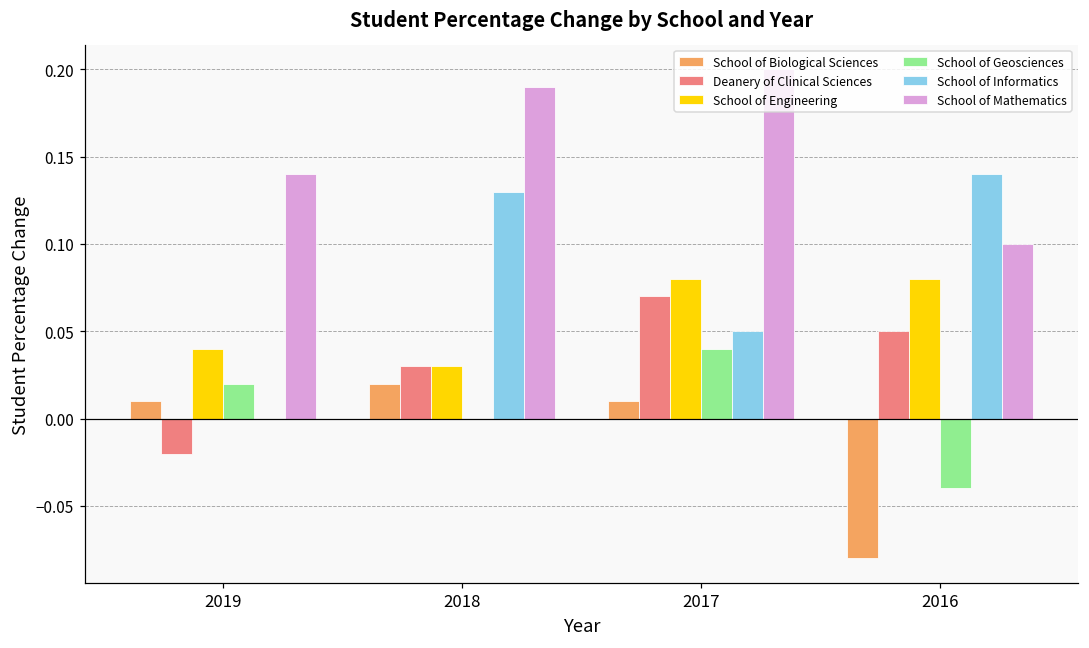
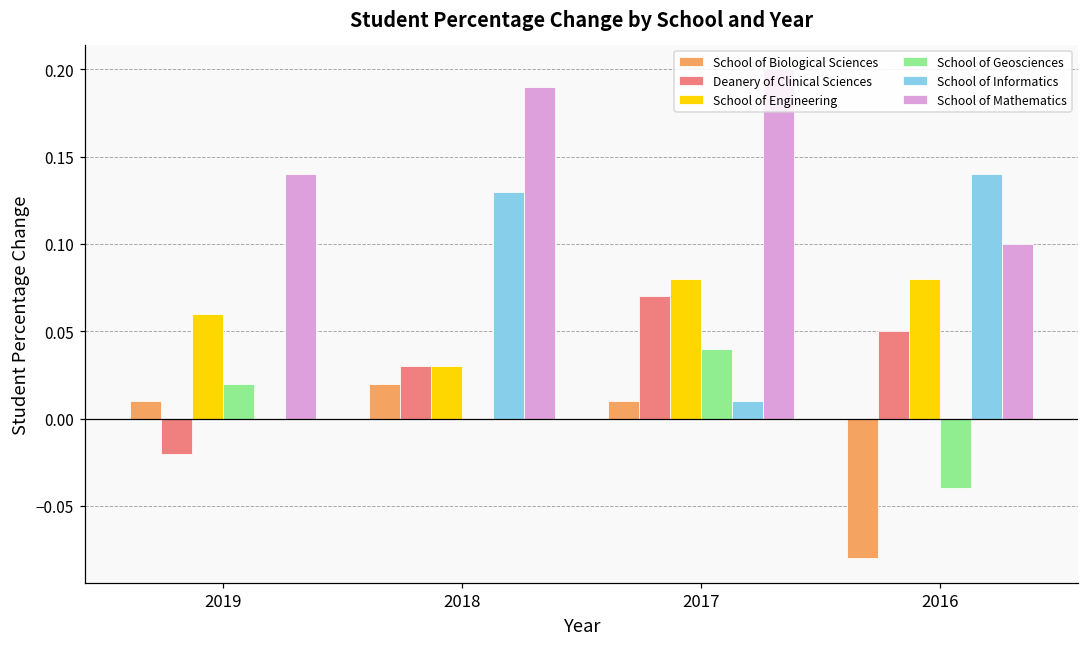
  {
    "School of Engineering": {
-     "2019": 0.04,
+     "2019": 0.06,
      "2018": 0.03,
      "2017": 0.08,
      "2016": 0.08
    },
    "School of Geosciences": {
      "2019": 0.02,
      "2018": 0.00,
      "2017": 0.04,
      "2016": -0.04
    },
    "School of Informatics": {
      "2019": 0.00,
      "2018": 0.13,
-     "2017": 0.05,
+     "2017": 0.01,
      "2016": 0.14
    },
    "School of Mathematics": {
      "2019": 0.14,
      "2018": 0.19,
      "2016": 0.10
    }
  }
